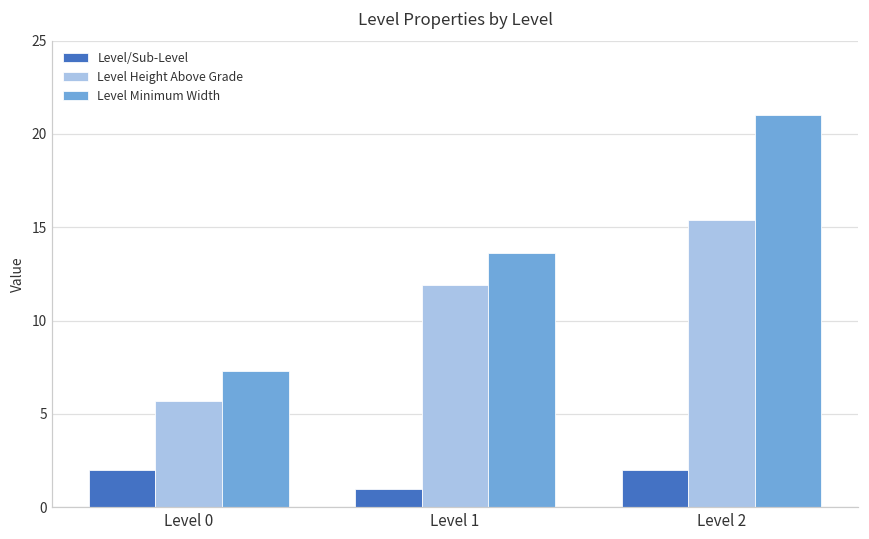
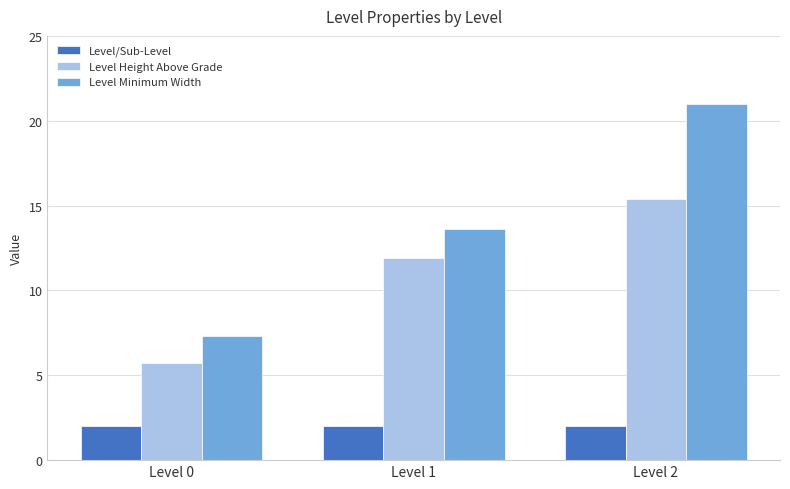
  {
    "Level/Sub-Level": {
      "Level 0": 2,
-     "Level 1": 1,
+     "Level 1": 2,
      "Level 2": 2
    },
    "Level Height Above Grade": {
      "Level 0": 5.7,
      "Level 1": 12,
      "Level 2": 15.4
    },
    "Level Minimum Width": {
      "Level 0": 7.3,
      "Level 1": 13.6,
      "Level 2": 21
    }
  }
